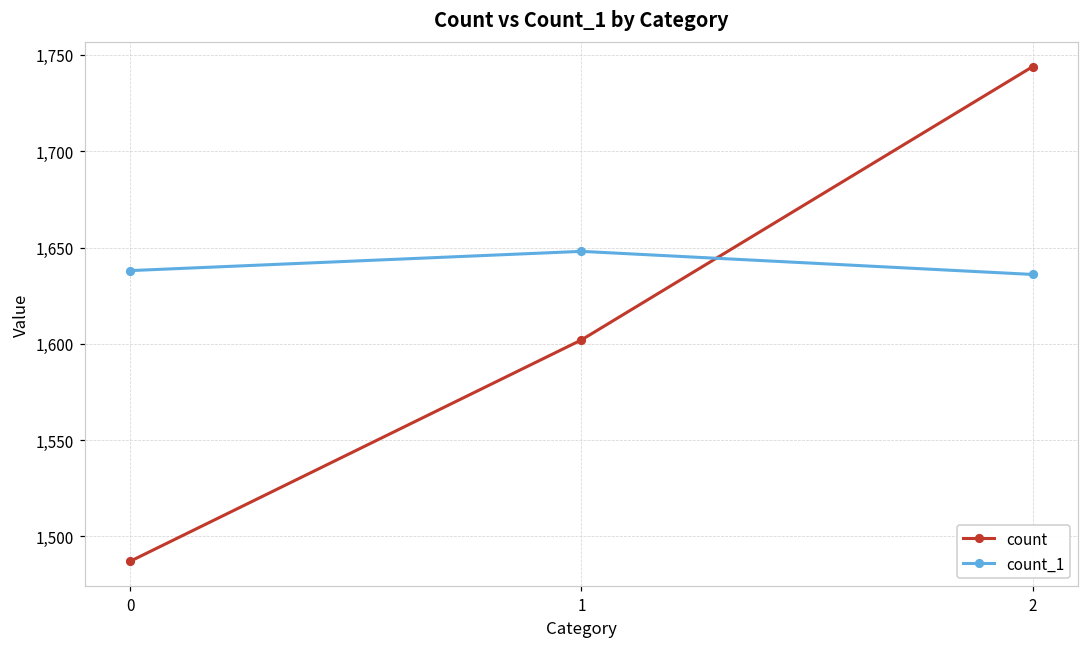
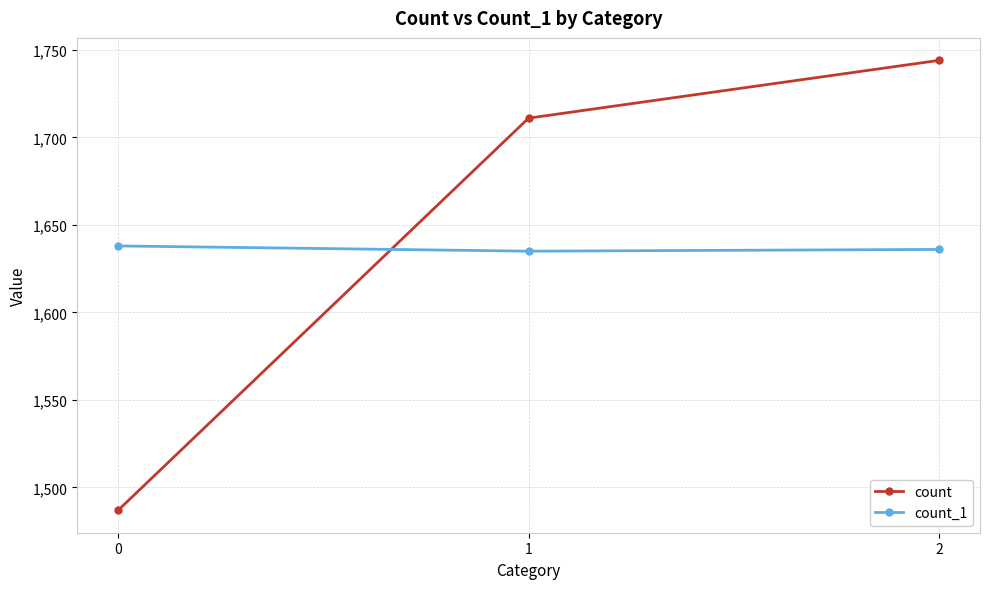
  {
    "count": {
      "0": "1,487",
-     "1": "1,602",
+     "1": "1,711",
      "2": "1,744"
    },
    "count_1": {
      "0": "1,638",
-     "1": "1,648",
+     "1": "1,635",
      "2": "1,636"
    }
  }
